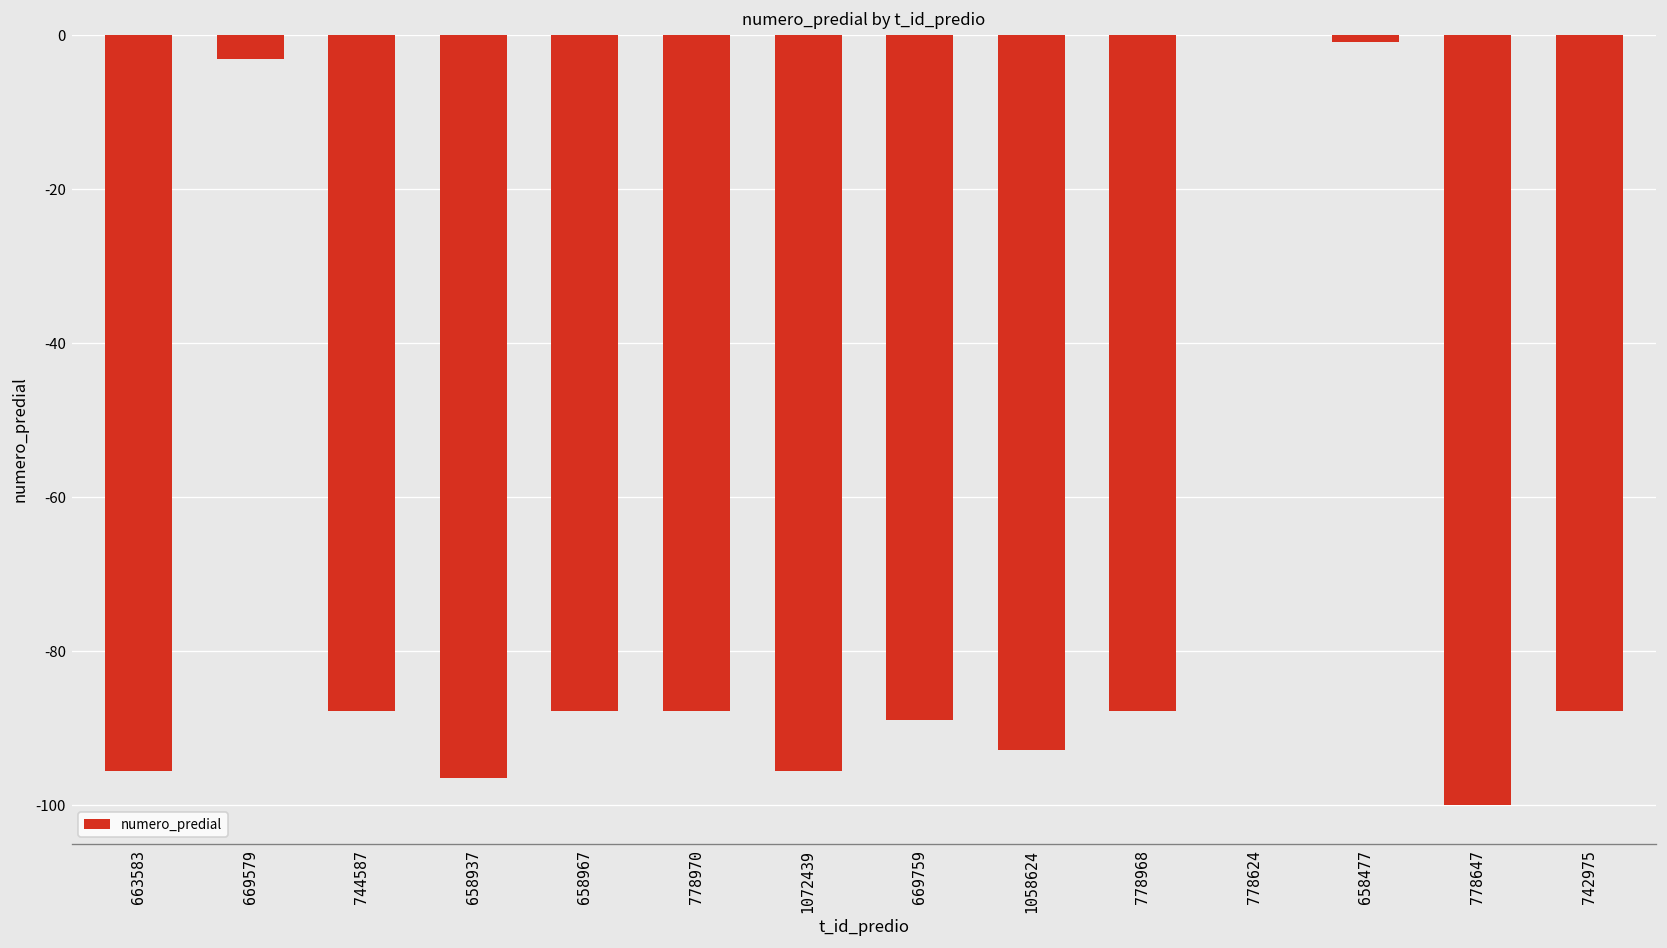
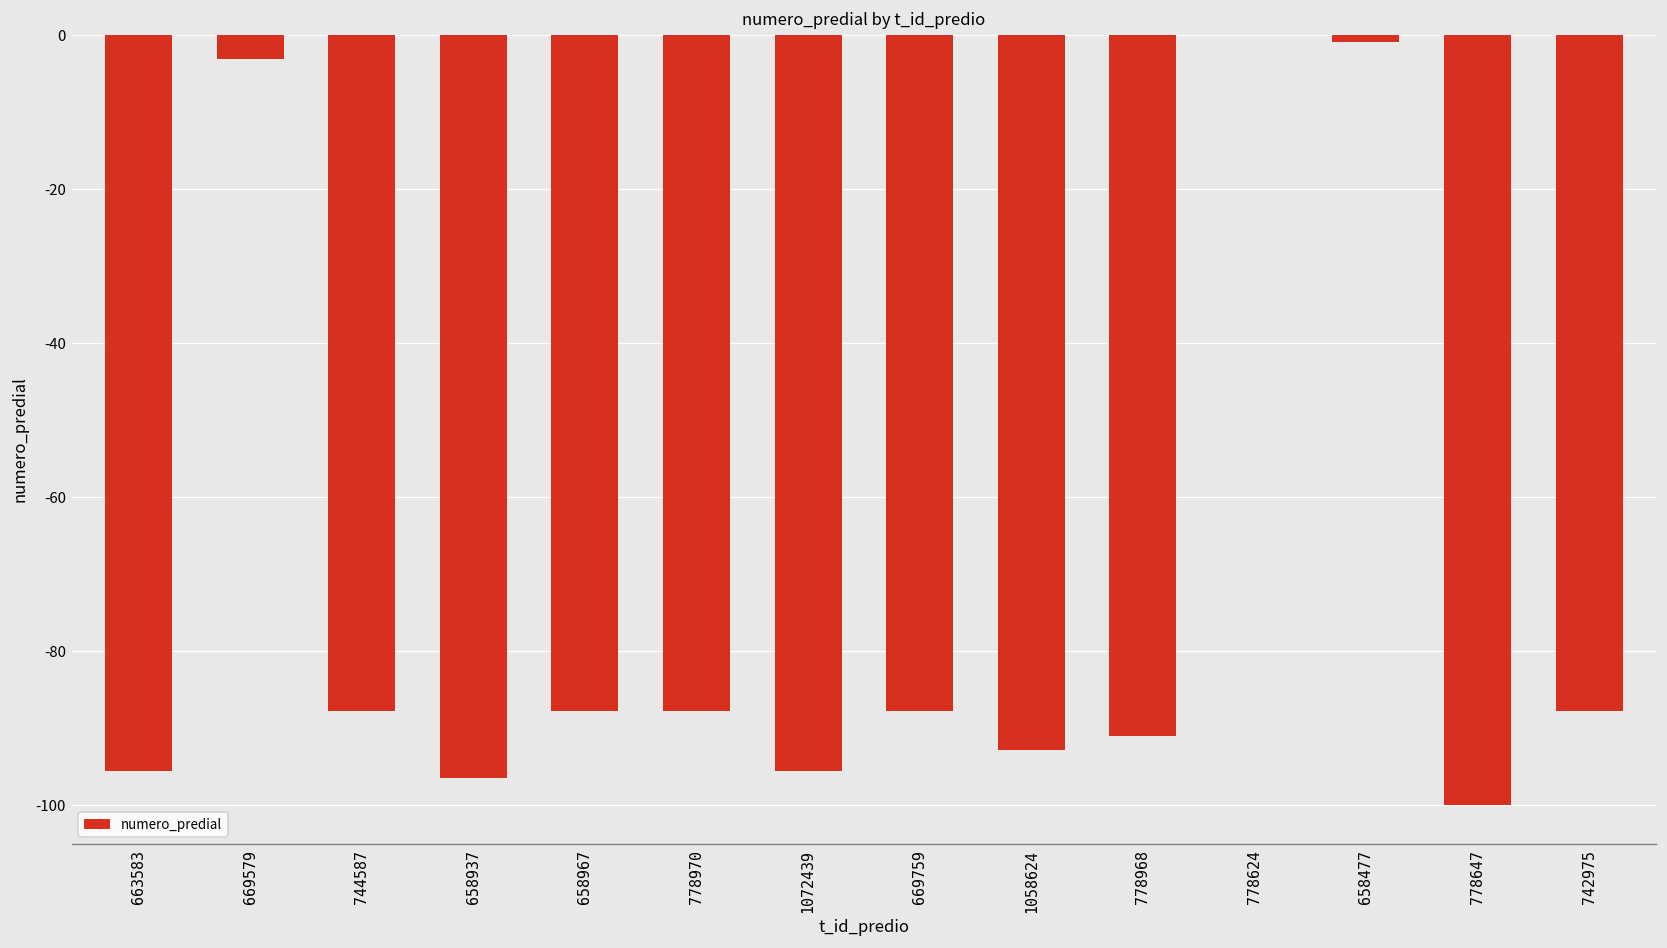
  {
    "663583": -96,
    "669579": -3,
    "744587": -88,
    "658937": -96,
    "658967": -88,
    "778970": -88,
    "1072439": -96,
-   "669759": -89,
+   "669759": -88,
    "1058624": -93,
-   "778968": -88,
+   "778968": -91,
    "778624": 0,
    "658477": -1,
    "778647": -100,
    "742975": -88
  }
